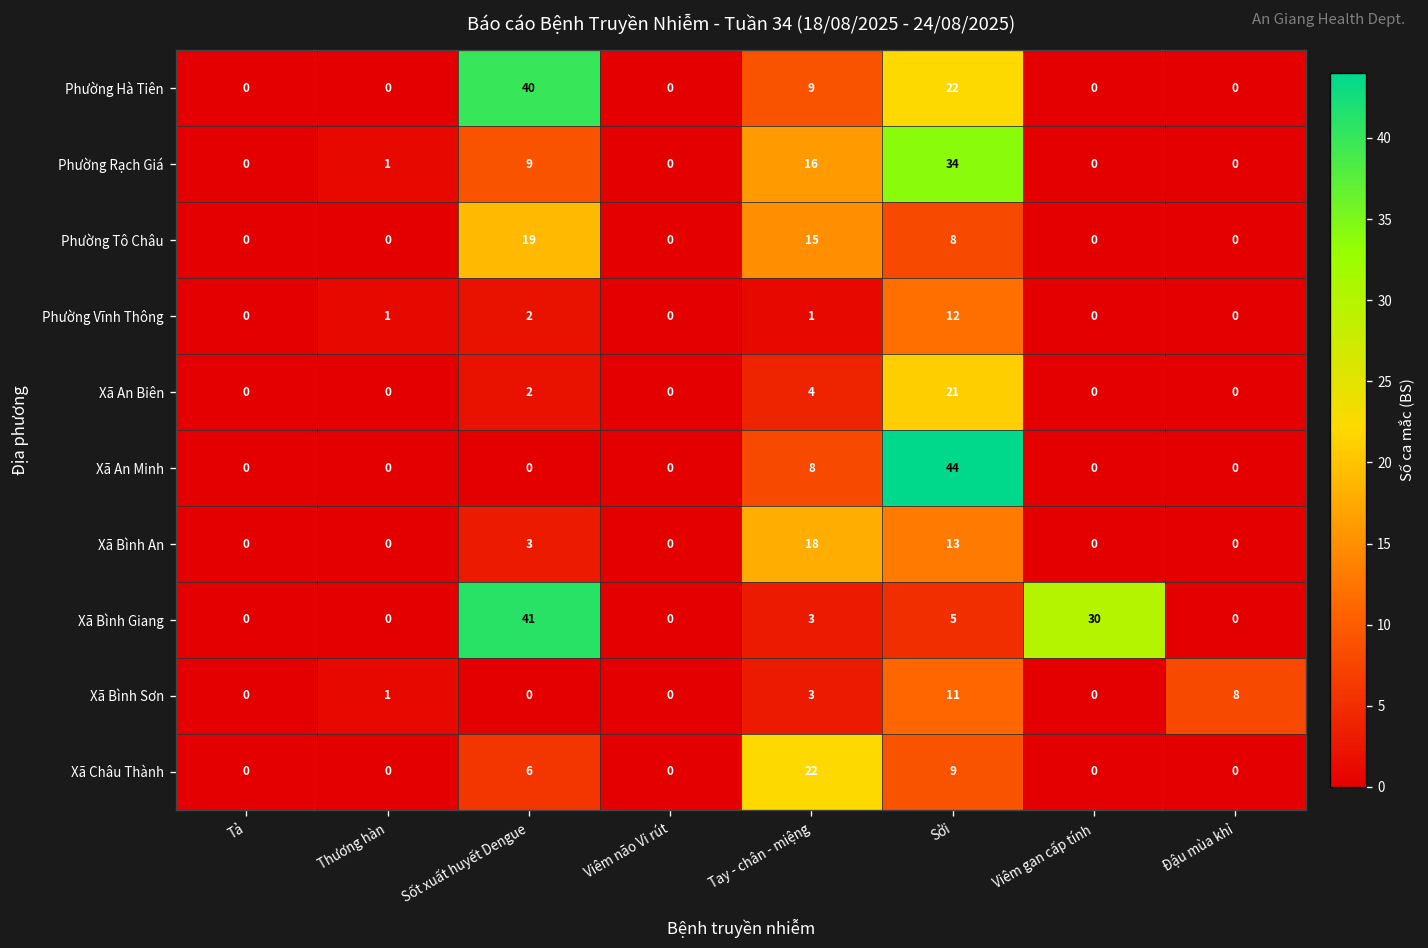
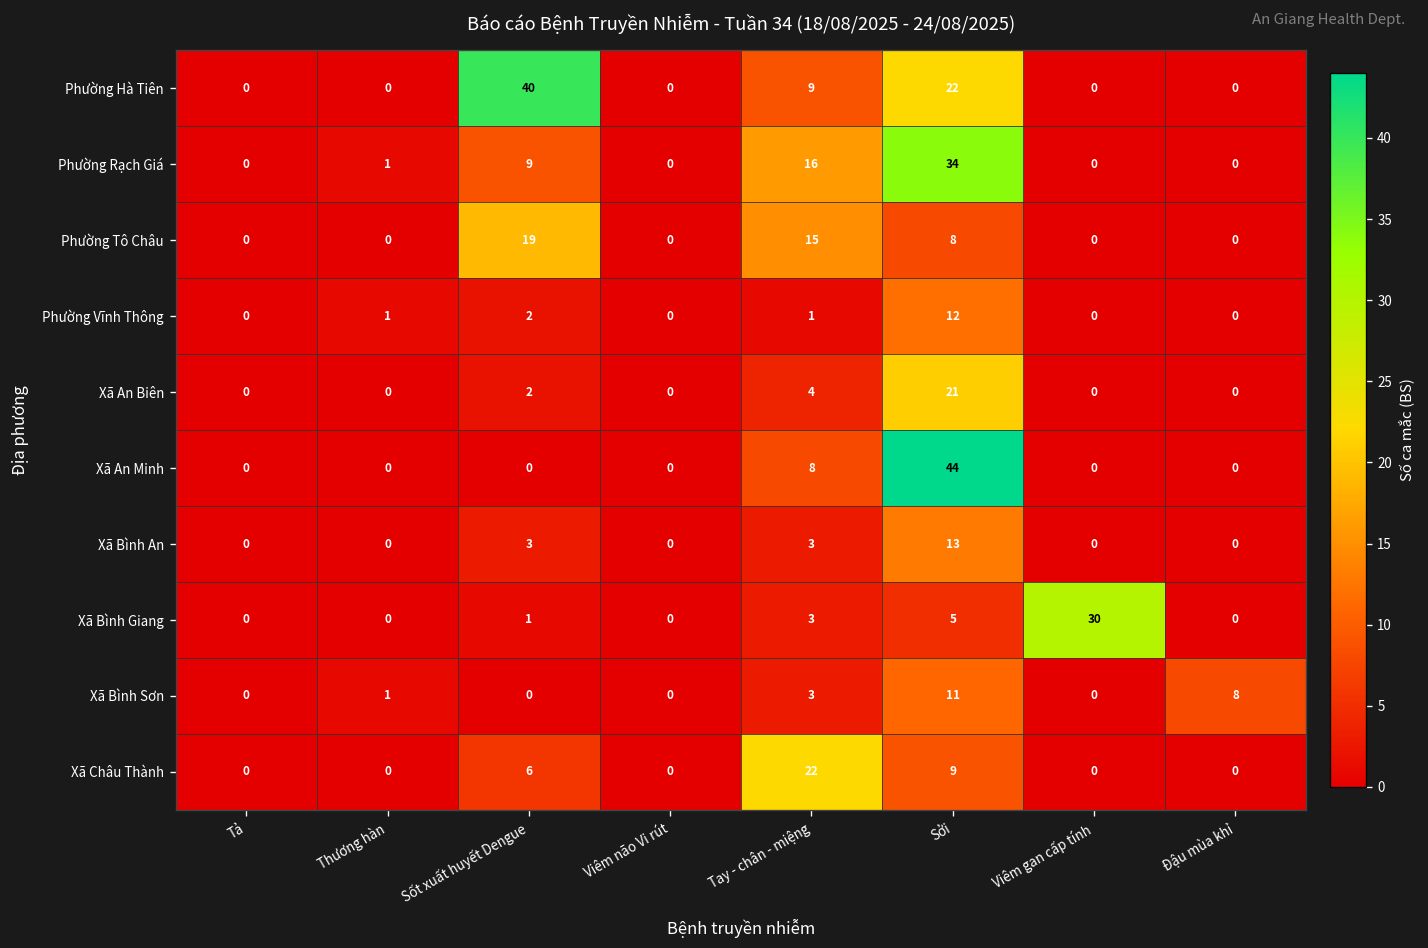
  {
    "Phường Hà Tiên": {
      "Tả": 0,
      "Thương hàn": 0,
      "Sốt xuất huyết Dengue": 40,
      "Viêm não Vi rút": 0,
      "Tay - chân - miệng": 9,
      "Sởi": 22,
      "Viêm gan cấp tính": 0,
      "Đậu mùa khỉ": 0
    },
    "Phường Rạch Giá": {
      "Tả": 0,
      "Thương hàn": 1,
      "Sốt xuất huyết Dengue": 9,
      "Viêm não Vi rút": 0,
      "Tay - chân - miệng": 16,
      "Sởi": 34,
      "Viêm gan cấp tính": 0,
      "Đậu mùa khỉ": 0
    },
    "Phường Tô Châu": {
      "Tả": 0,
      "Thương hàn": 0,
      "Sốt xuất huyết Dengue": 19,
      "Viêm não Vi rút": 0,
      "Tay - chân - miệng": 15,
      "Sởi": 8,
      "Viêm gan cấp tính": 0,
      "Đậu mùa khỉ": 0
    },
    "Phường Vĩnh Thông": {
      "Tả": 0,
      "Thương hàn": 1,
      "Sốt xuất huyết Dengue": 2,
      "Viêm não Vi rút": 0,
      "Tay - chân - miệng": 1,
      "Sởi": 12,
      "Viêm gan cấp tính": 0,
      "Đậu mùa khỉ": 0
    },
    "Xã An Biên": {
      "Tả": 0,
      "Thương hàn": 0,
      "Sốt xuất huyết Dengue": 2,
      "Viêm não Vi rút": 0,
      "Tay - chân - miệng": 4,
      "Sởi": 21,
      "Viêm gan cấp tính": 0,
      "Đậu mùa khỉ": 0
    },
    "Xã An Minh": {
      "Tả": 0,
      "Thương hàn": 0,
      "Sốt xuất huyết Dengue": 0,
      "Viêm não Vi rút": 0,
      "Tay - chân - miệng": 8,
      "Sởi": 44,
      "Viêm gan cấp tính": 0,
      "Đậu mùa khỉ": 0
    },
    "Xã Bình An": {
      "Tả": 0,
      "Thương hàn": 0,
      "Sốt xuất huyết Dengue": 3,
      "Viêm não Vi rút": 0,
-     "Tay - chân - miệng": 18,
+     "Tay - chân - miệng": 3,
      "Sởi": 13,
      "Viêm gan cấp tính": 0,
      "Đậu mùa khỉ": 0
    },
    "Xã Bình Giang": {
      "Tả": 0,
      "Thương hàn": 0,
-     "Sốt xuất huyết Dengue": 41,
+     "Sốt xuất huyết Dengue": 1,
      "Viêm não Vi rút": 0,
      "Tay - chân - miệng": 3,
      "Sởi": 5,
      "Viêm gan cấp tính": 30,
      "Đậu mùa khỉ": 0
    },
    "Xã Bình Sơn": {
      "Tả": 0,
      "Thương hàn": 1,
      "Sốt xuất huyết Dengue": 0,
      "Viêm não Vi rút": 0,
      "Tay - chân - miệng": 3,
      "Sởi": 11,
      "Viêm gan cấp tính": 0,
      "Đậu mùa khỉ": 8
    },
    "Xã Châu Thành": {
      "Tả": 0,
      "Thương hàn": 0,
      "Sốt xuất huyết Dengue": 6,
      "Viêm não Vi rút": 0,
      "Tay - chân - miệng": 22,
      "Sởi": 9,
      "Viêm gan cấp tính": 0,
      "Đậu mùa khỉ": 0
    }
  }
